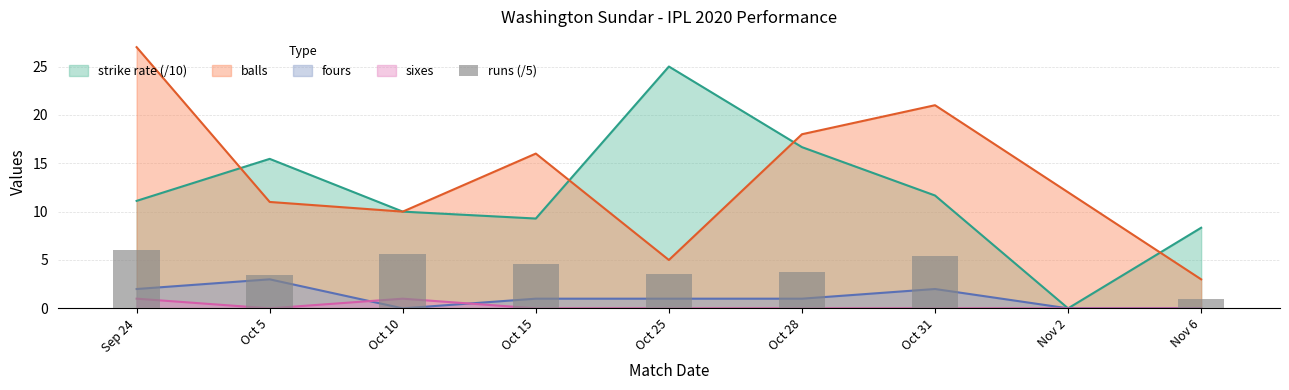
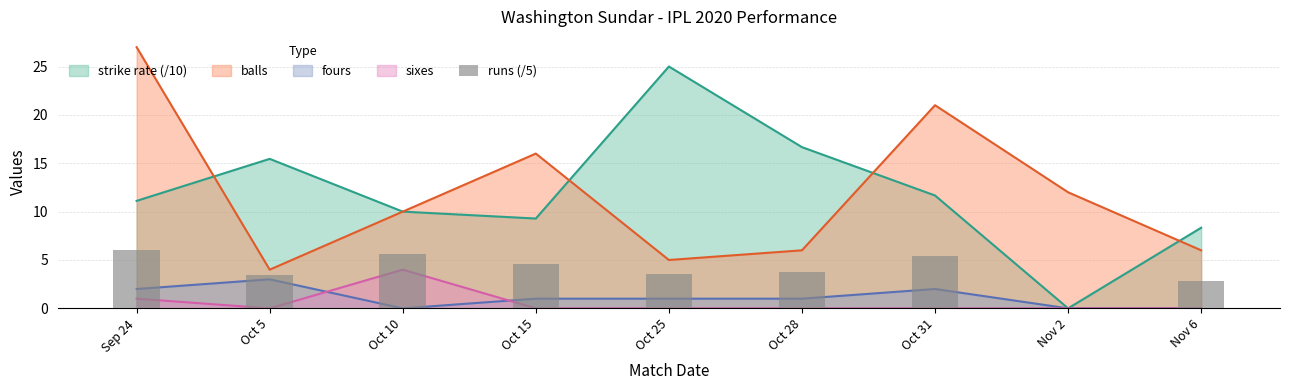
  {
    "runs (/5)": {
      "Sep 24": 6,
      "Oct 5": 3,
      "Oct 10": 6,
      "Oct 15": 5,
      "Oct 25": 4,
      "Oct 28": 4,
      "Oct 31": 5,
      "Nov 2": 0,
-     "Nov 6": 1
+     "Nov 6": 3
    },
    "balls": {
      "Sep 24": 27,
-     "Oct 5": 11,
+     "Oct 5": 4,
      "Oct 15": 16,
      "Oct 25": 5,
-     "Oct 28": 18,
+     "Oct 28": 6,
      "Oct 31": 21,
      "Nov 2": 12,
-     "Nov 6": 3
+     "Nov 6": 6
    },
    "sixes": {
      "Sep 24": 1,
      "Oct 5": 0,
-     "Oct 10": 1,
+     "Oct 10": 4,
      "Oct 15": 0,
      "Oct 25": 0,
      "Oct 28": 0,
      "Oct 31": 0
    }
  }
